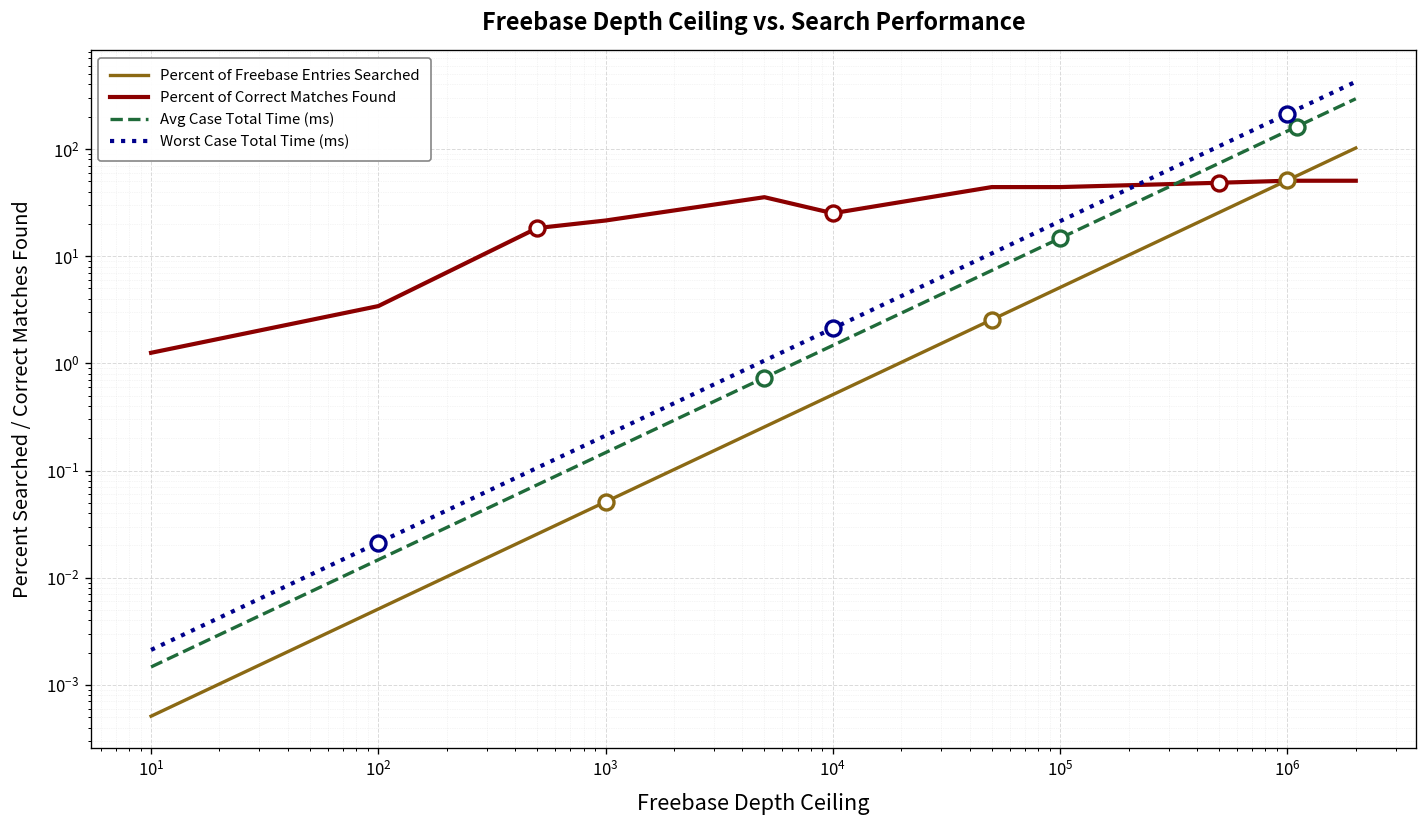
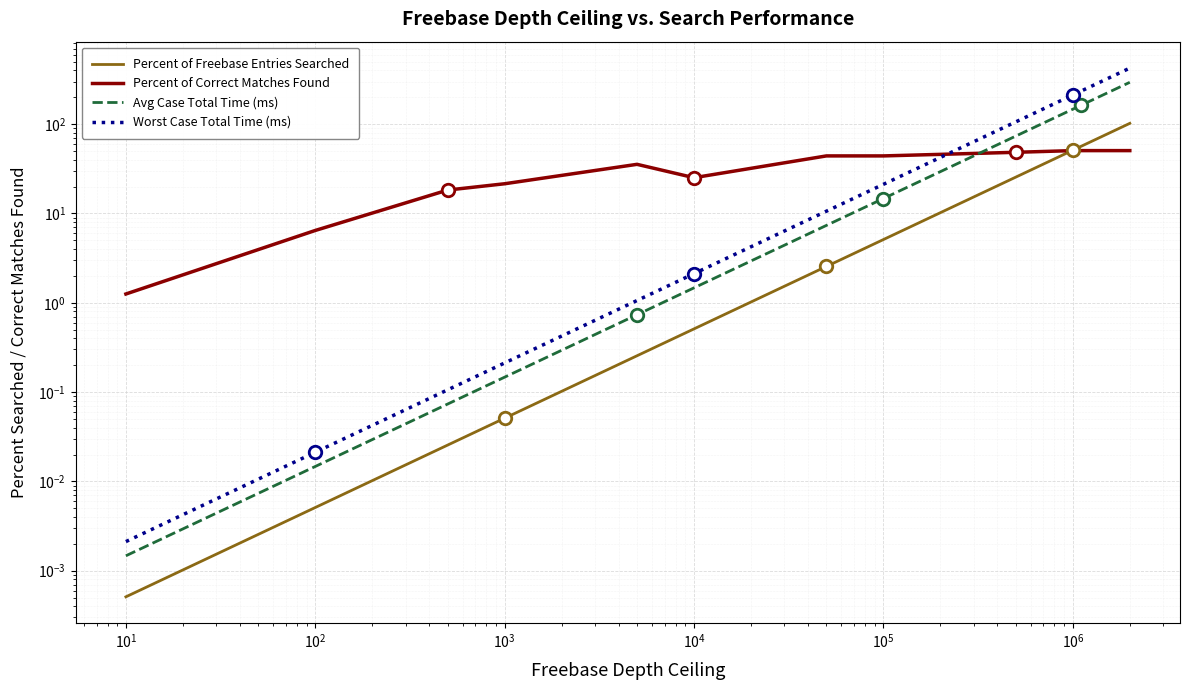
  {
    "Percent of Correct Matches Found": {
      "10^1": 1.3,
-     "10^2": 3.4,
+     "10^2": 6,
      "10^3": 22,
      "10^5": 40
    },
    "Worst Case Total Time (ms)": {
      "10^1": 0.0021,
      "10^3": 0.2,
      "10^5": 21
    }
  }
